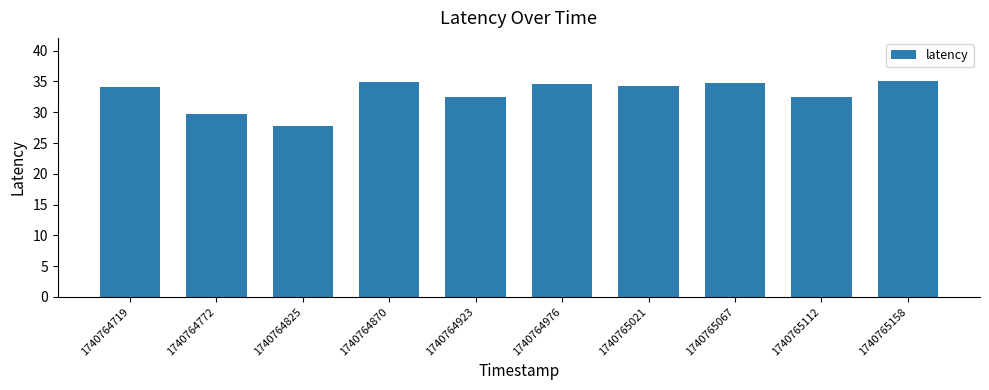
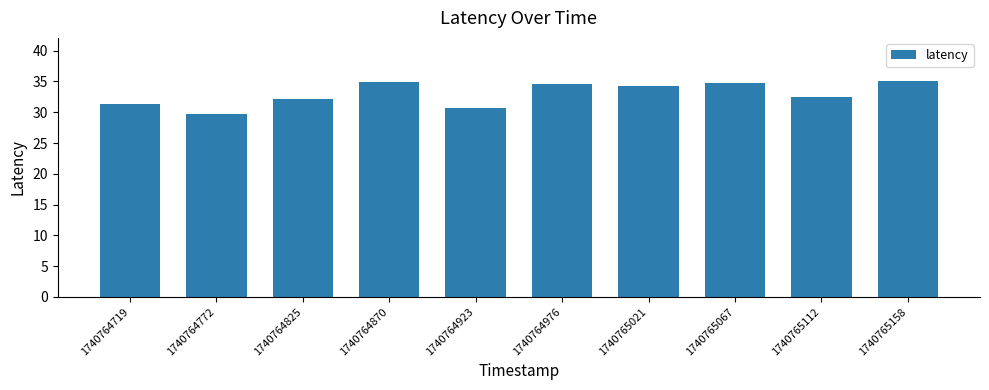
  {
-   "1740764719": 34,
+   "1740764719": 31,
    "1740764772": 30,
-   "1740764825": 28,
+   "1740764825": 32,
    "1740764870": 35,
-   "1740764923": 32,
+   "1740764923": 31,
    "1740764976": 35,
    "1740765021": 34,
    "1740765067": 35,
    "1740765112": 32,
    "1740765158": 35
  }
